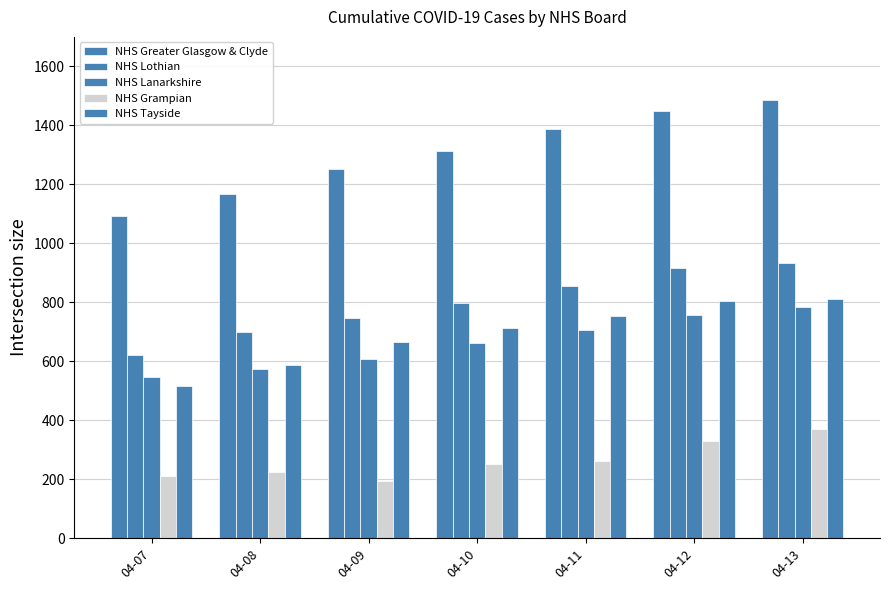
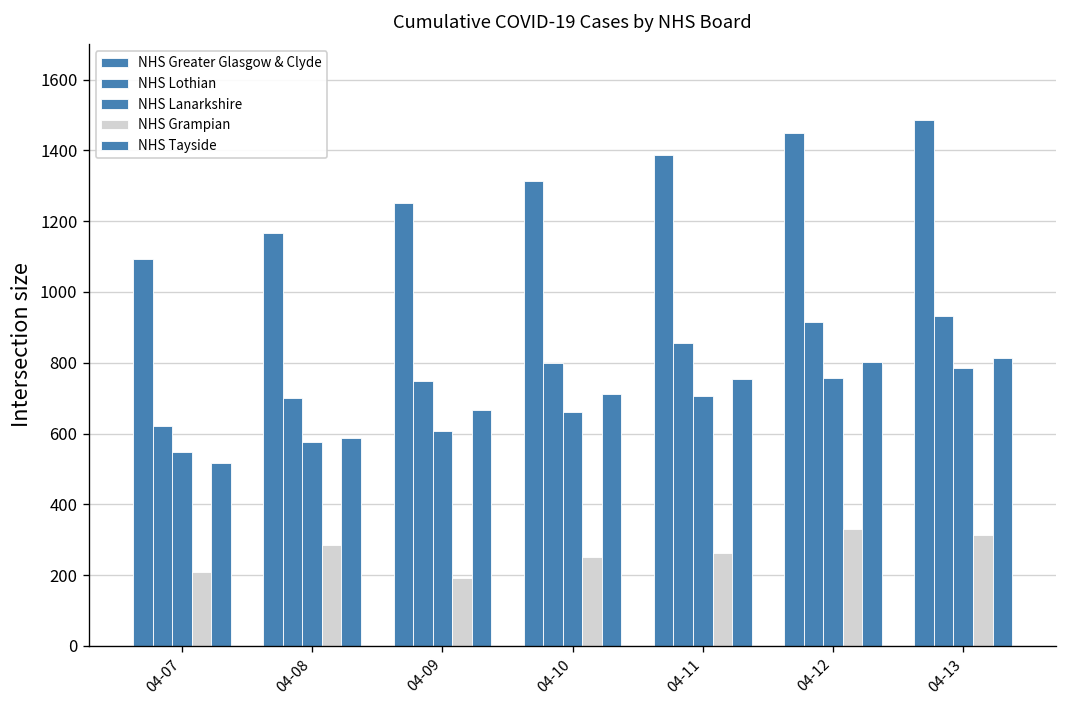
  {
    "NHS Grampian": {
      "04-07": 210,
-     "04-08": 220,
+     "04-08": 290,
      "04-09": 190,
      "04-10": 250,
      "04-11": 260,
      "04-12": 330,
-     "04-13": 370
+     "04-13": 310
    }
  }
